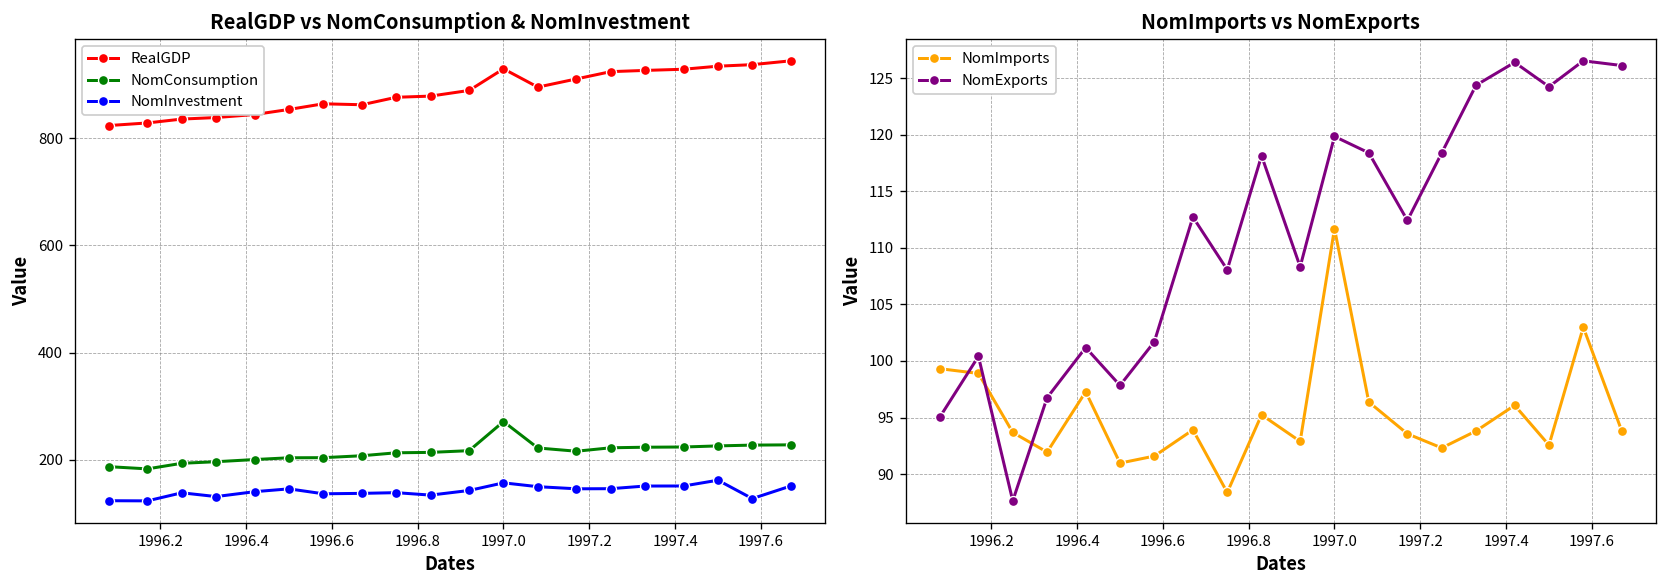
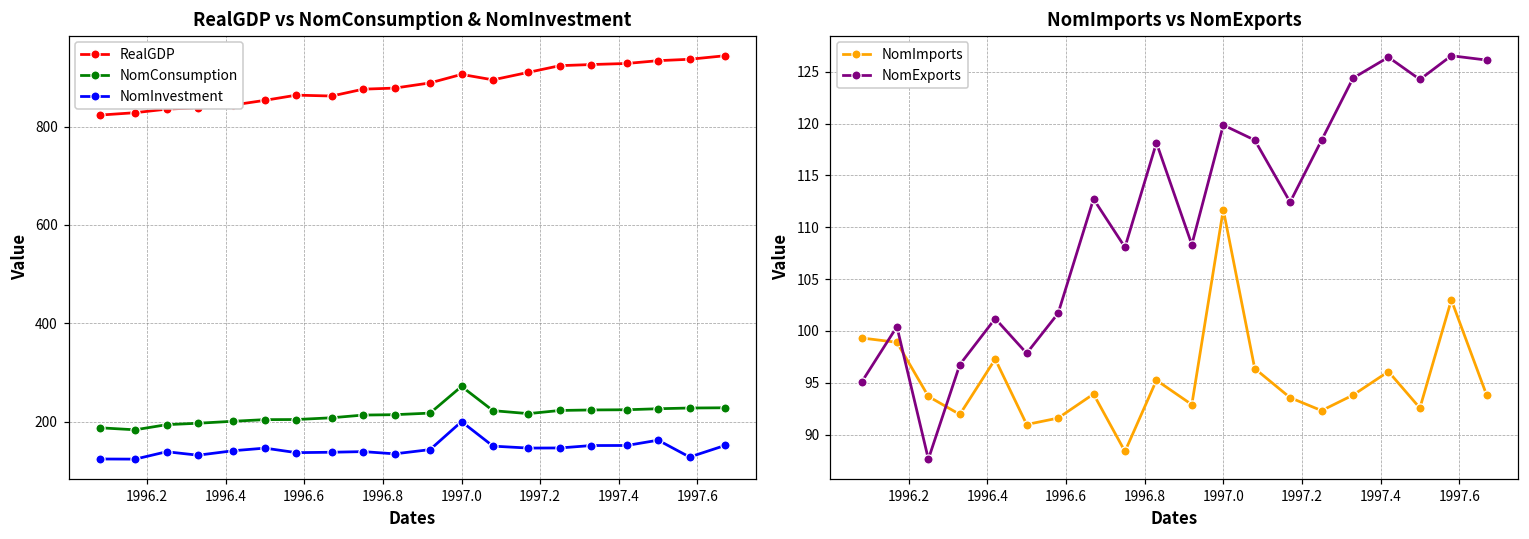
  {
    "RealGDP vs NomConsumption & NomInvestment": {
      "RealGDP": {
-       "1997.0": 930
+       "1997.0": 910
      },
      "NomConsumption": {
        "1997.0": 270
      },
      "NomInvestment": {
-       "1997.0": 160
+       "1997.0": 200
      }
    },
    "NomImports vs NomExports": {
      "NomImports": {
        "1997.0": 112
      },
      "NomExports": {
        "1997.0": 120
      }
    }
  }
